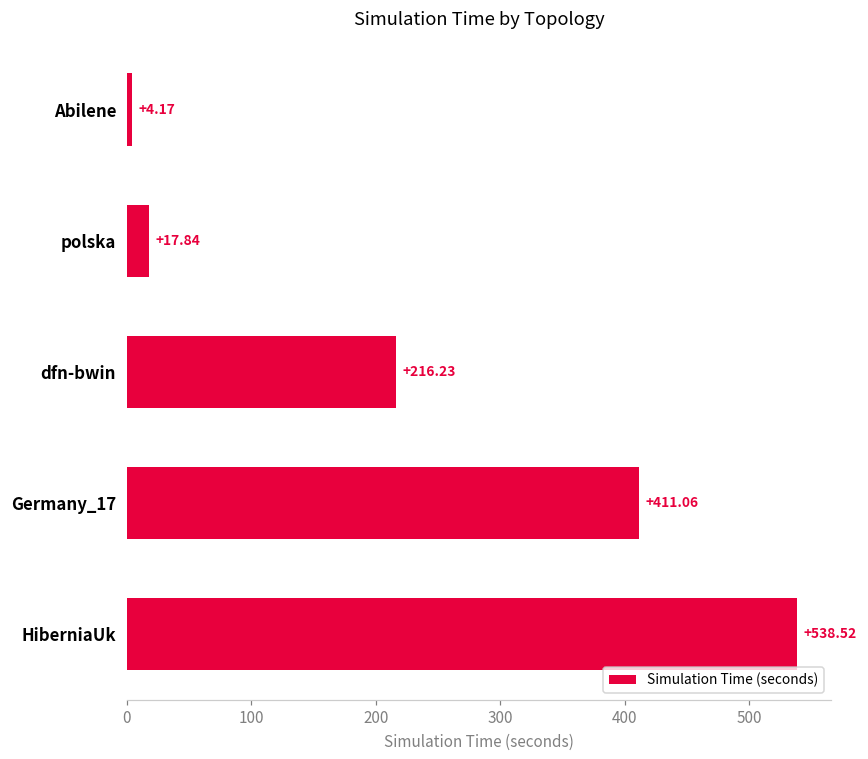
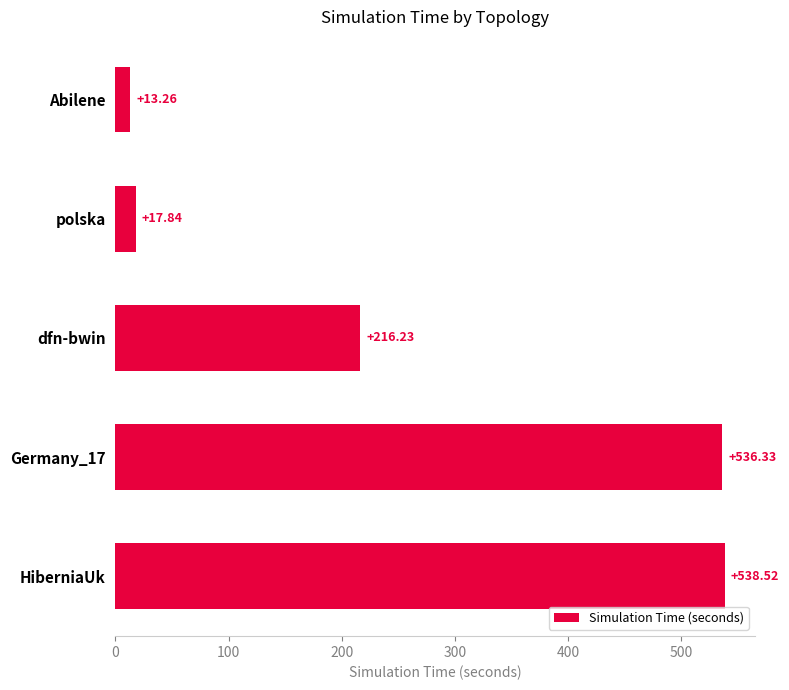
  {
-   "Abilene": "+4.17",
+   "Abilene": "+13.26",
    "polska": "+17.84",
    "dfn-bwin": "+216.23",
-   "Germany_17": "+411.06",
+   "Germany_17": "+536.33",
    "HiberniaUk": "+538.52"
  }
